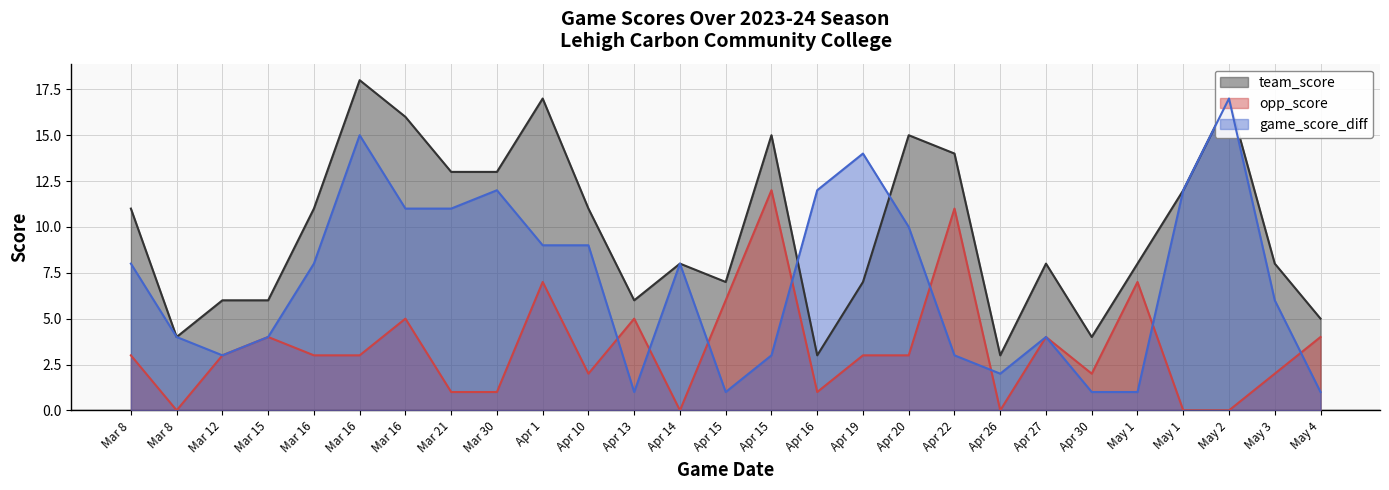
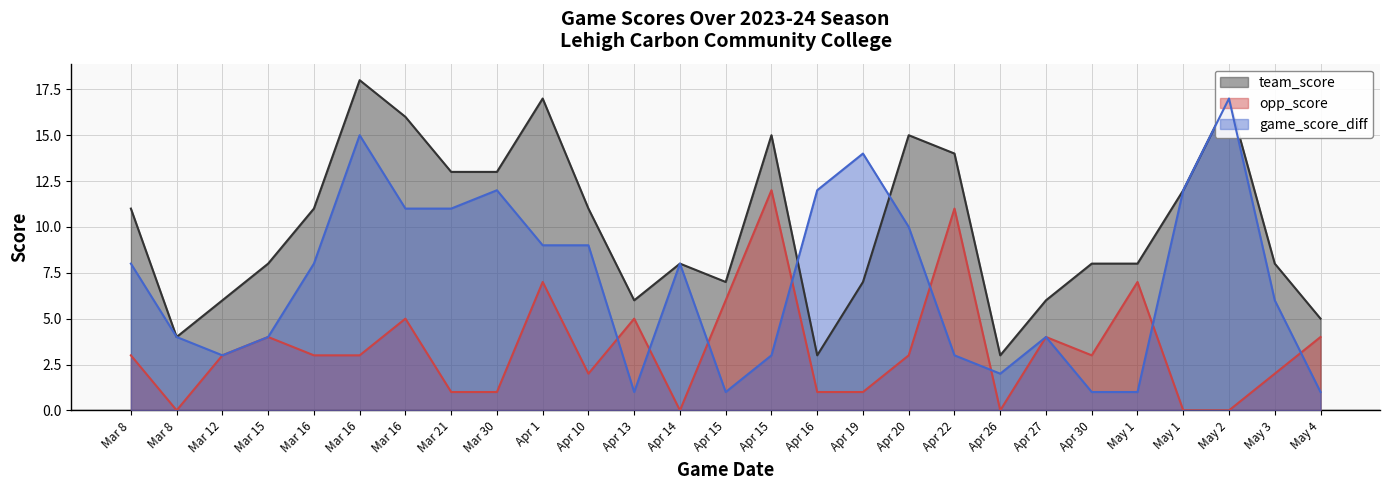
  {
    "team_score": {
      "Mar 12": 6,
-     "Mar 15": 6,
+     "Mar 15": 8,
      "Mar 21": 13,
      "Mar 30": 13,
      "Apr 1": 17,
      "Apr 10": 11,
      "Apr 13": 6,
      "Apr 16": 3,
      "Apr 19": 7,
      "Apr 20": 15,
      "Apr 22": 14,
      "Apr 26": 3,
-     "Apr 27": 8,
-     "Apr 30": 4,
+     "Apr 27": 6,
+     "Apr 30": 8,
      "May 3": 8,
      "May 4": 5
    },
    "opp_score": {
      "Mar 21": 1,
      "Mar 30": 1,
      "Apr 1": 7,
      "Apr 10": 2,
      "Apr 13": 5,
      "Apr 14": 0,
      "Apr 16": 1,
-     "Apr 19": 3,
+     "Apr 19": 1,
      "Apr 20": 3,
      "Apr 22": 11,
      "Apr 26": 0,
-     "Apr 30": 2,
+     "Apr 30": 3,
      "May 2": 0,
      "May 3": 2,
      "May 4": 4
    },
    "game_score_diff": {
      "Mar 21": 11,
      "Mar 30": 12,
      "Apr 1": 9,
      "Apr 10": 9,
      "Apr 13": 1,
      "Apr 16": 12,
      "Apr 19": 14,
      "Apr 20": 10,
      "Apr 22": 3,
      "Apr 26": 2,
      "Apr 30": 1,
      "May 3": 6,
      "May 4": 1
    }
  }
